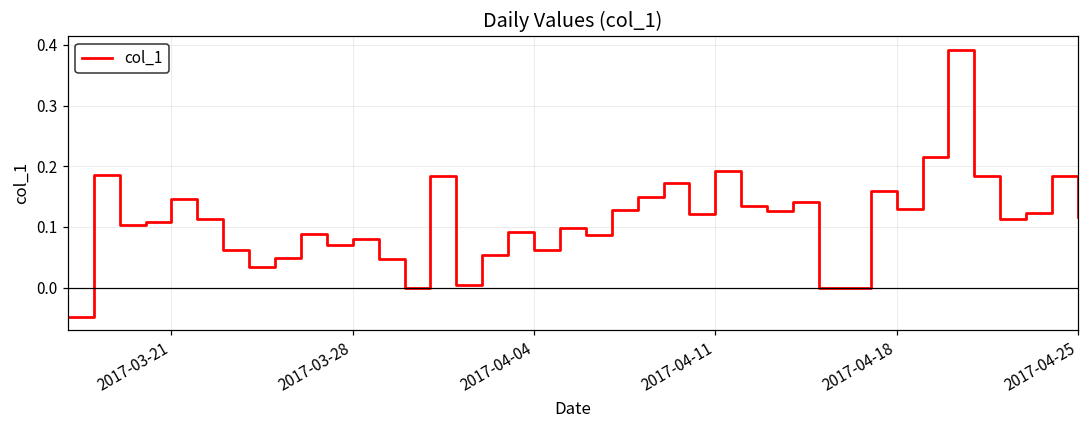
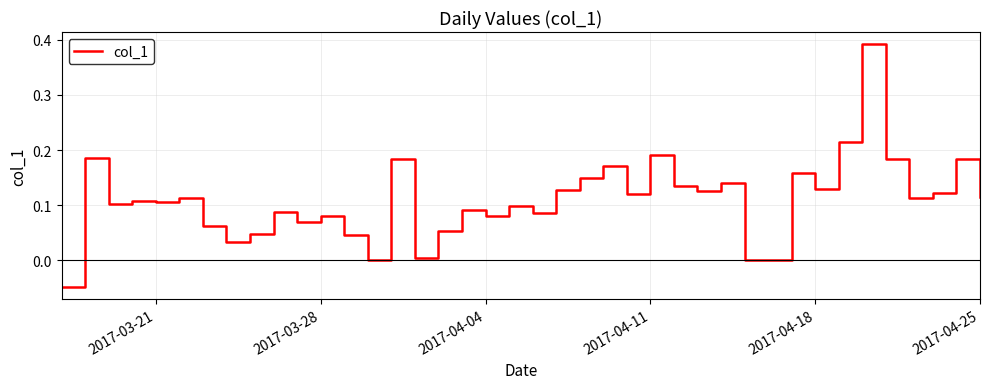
  {
-   "2017-03-21": 0.15,
+   "2017-03-21": 0.11,
    "2017-03-28": 0.08,
-   "2017-04-04": 0.06,
+   "2017-04-04": 0.08,
    "2017-04-11": 0.19,
    "2017-04-18": 0.13,
    "2017-04-25": 0.12
  }
